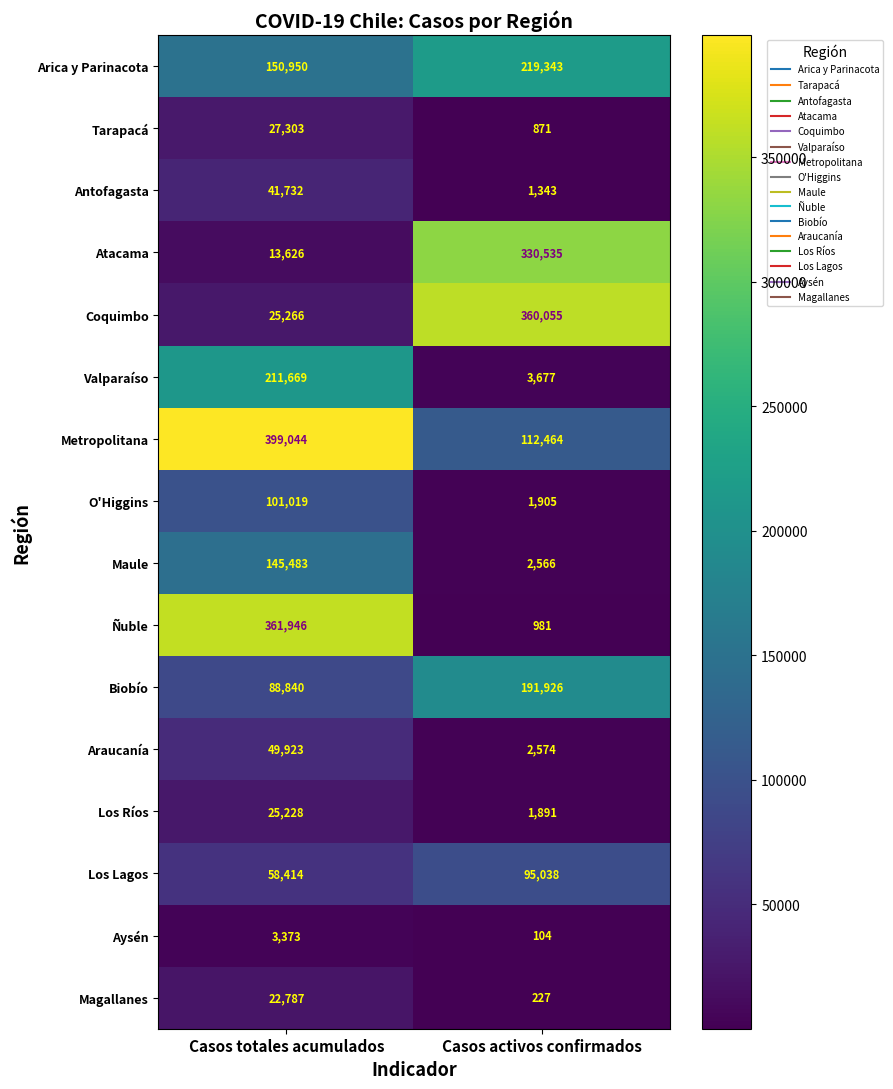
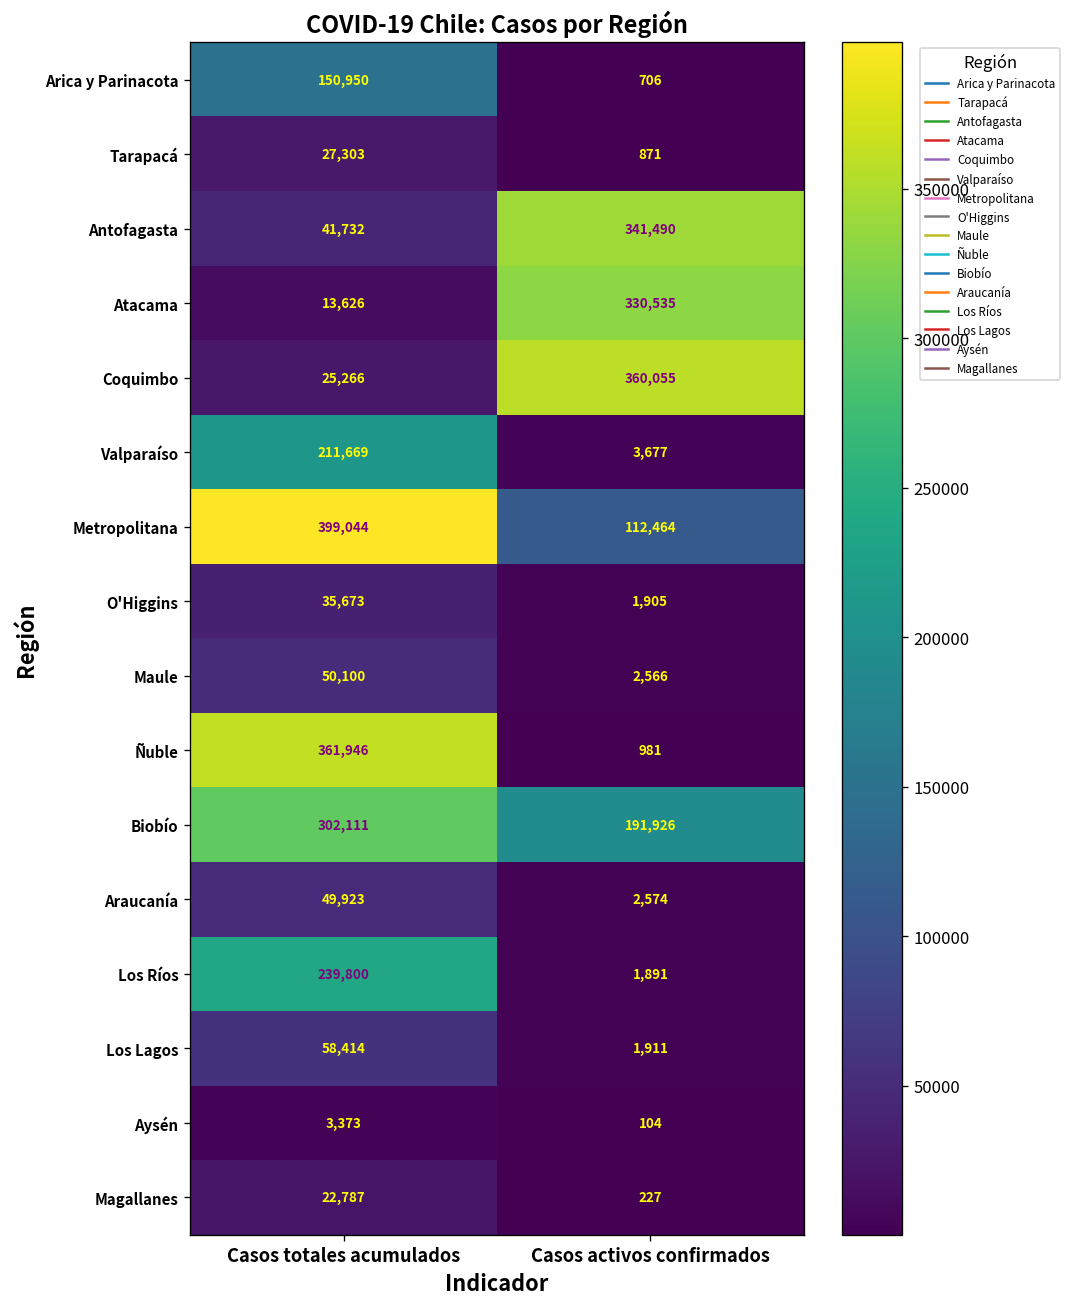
  {
    "Arica y Parinacota": {
      "Casos totales acumulados": "150,950",
-     "Casos activos confirmados": "219,343"
+     "Casos activos confirmados": "706"
    },
    "Tarapacá": {
      "Casos totales acumulados": "27,303",
      "Casos activos confirmados": "871"
    },
    "Antofagasta": {
      "Casos totales acumulados": "41,732",
-     "Casos activos confirmados": "1,343"
+     "Casos activos confirmados": "341,490"
    },
    "Atacama": {
      "Casos totales acumulados": "13,626",
      "Casos activos confirmados": "330,535"
    },
    "Coquimbo": {
      "Casos totales acumulados": "25,266",
      "Casos activos confirmados": "360,055"
    },
    "Valparaíso": {
      "Casos totales acumulados": "211,669",
      "Casos activos confirmados": "3,677"
    },
    "Metropolitana": {
      "Casos totales acumulados": "399,044",
      "Casos activos confirmados": "112,464"
    },
    "O'Higgins": {
-     "Casos totales acumulados": "101,019",
+     "Casos totales acumulados": "35,673",
      "Casos activos confirmados": "1,905"
    },
    "Maule": {
-     "Casos totales acumulados": "145,483",
+     "Casos totales acumulados": "50,100",
      "Casos activos confirmados": "2,566"
    },
    "Ñuble": {
      "Casos totales acumulados": "361,946",
      "Casos activos confirmados": "981"
    },
    "Biobío": {
-     "Casos totales acumulados": "88,840",
+     "Casos totales acumulados": "302,111",
      "Casos activos confirmados": "191,926"
    },
    "Araucanía": {
      "Casos totales acumulados": "49,923",
      "Casos activos confirmados": "2,574"
    },
    "Los Ríos": {
-     "Casos totales acumulados": "25,228",
+     "Casos totales acumulados": "239,800",
      "Casos activos confirmados": "1,891"
    },
    "Los Lagos": {
      "Casos totales acumulados": "58,414",
-     "Casos activos confirmados": "95,038"
+     "Casos activos confirmados": "1,911"
    },
    "Aysén": {
      "Casos totales acumulados": "3,373",
      "Casos activos confirmados": "104"
    },
    "Magallanes": {
      "Casos totales acumulados": "22,787",
      "Casos activos confirmados": "227"
    }
  }
